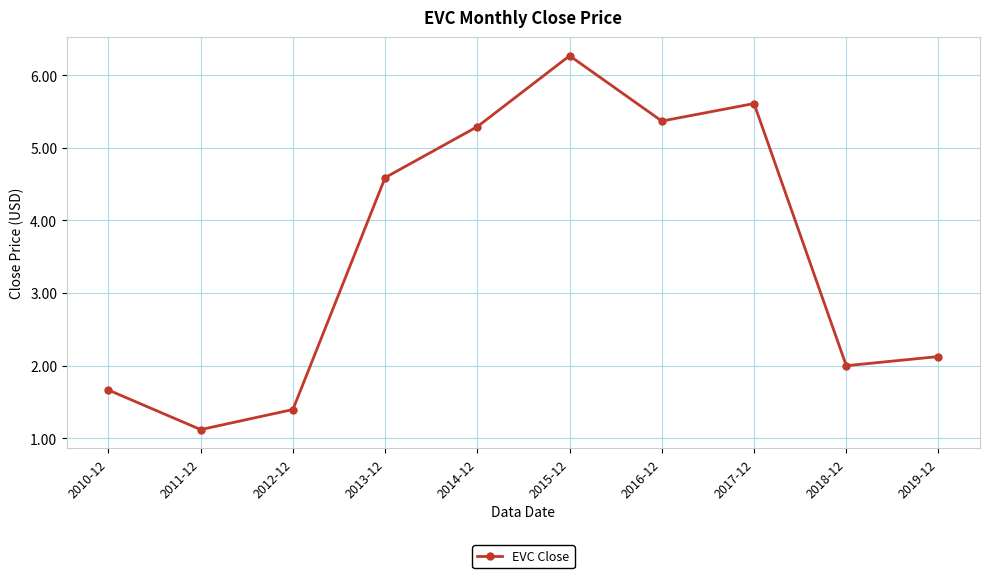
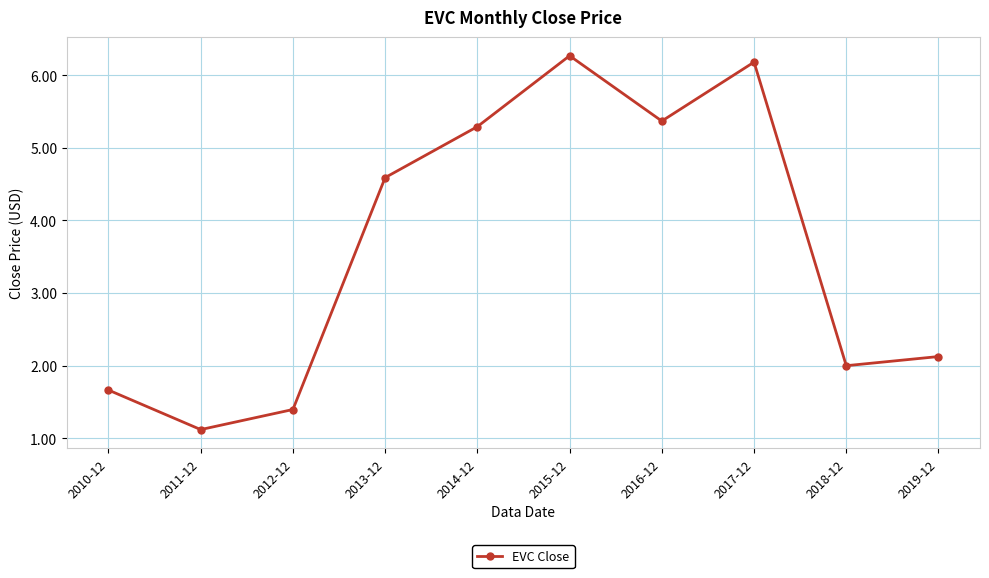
  {
    "2010-12": 1.7,
    "2011-12": 1.1,
    "2012-12": 1.4,
    "2013-12": 4.6,
    "2014-12": 5.3,
    "2015-12": 6.3,
    "2016-12": 5.4,
-   "2017-12": 5.6,
+   "2017-12": 6.2,
    "2018-12": 2.0,
    "2019-12": 2.1
  }
